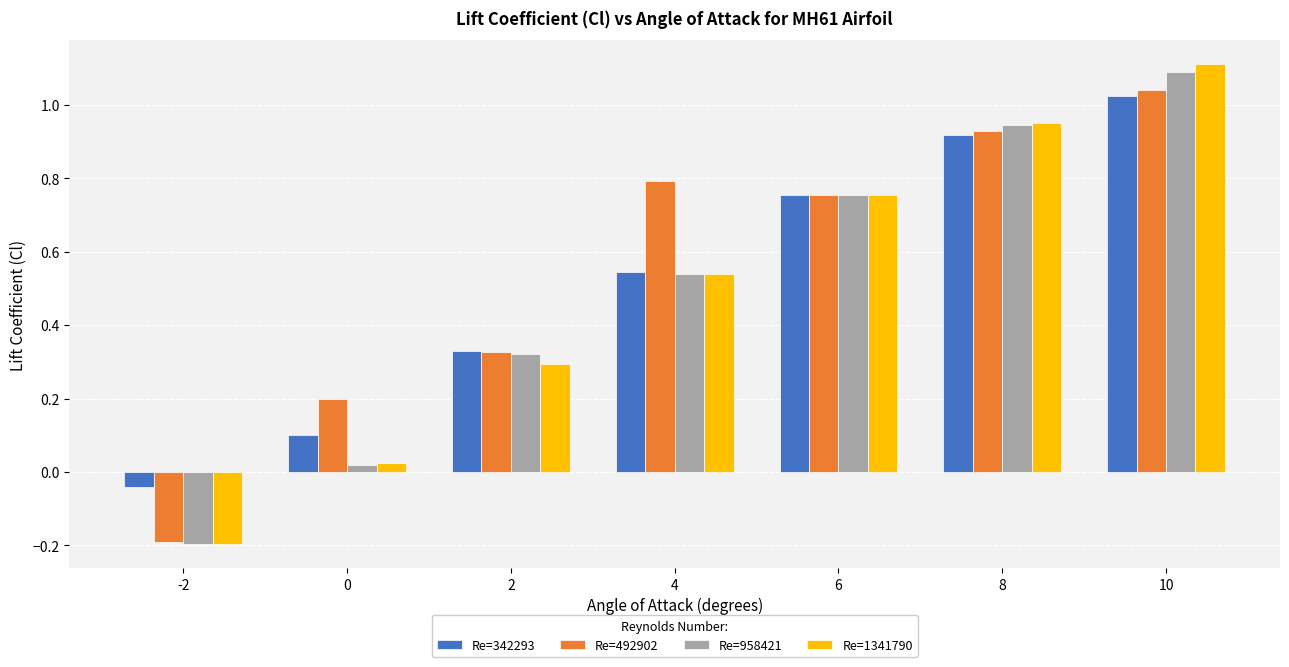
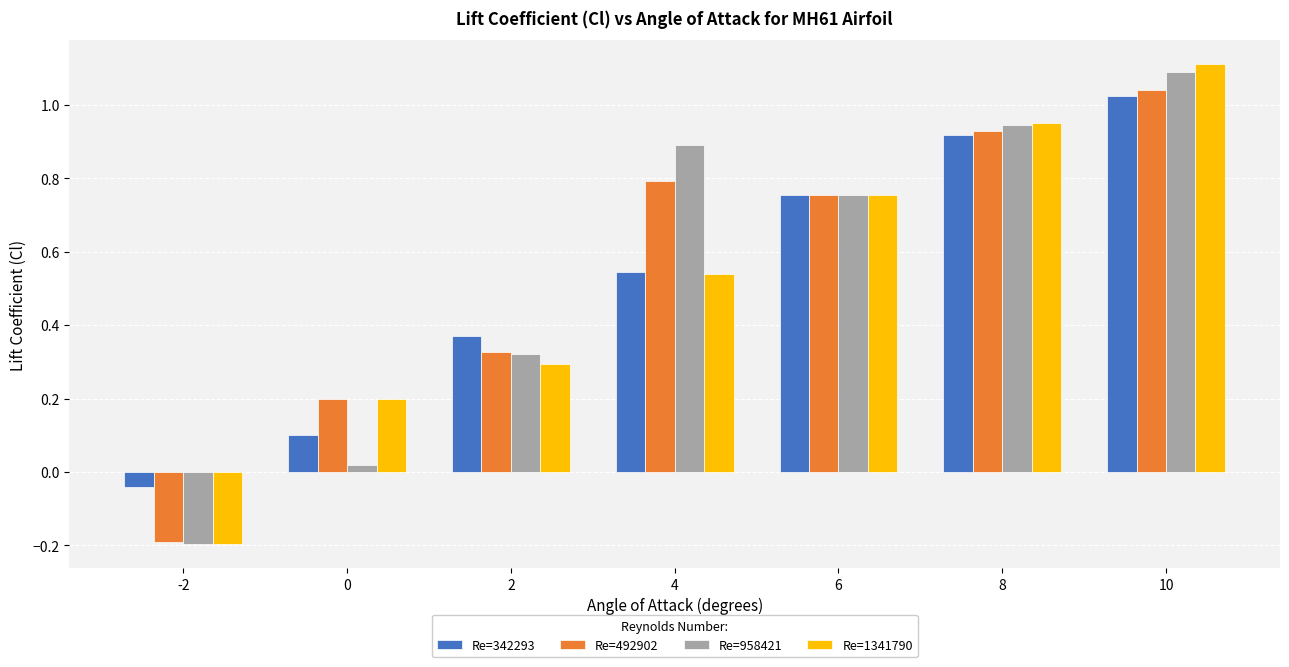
  {
    "Re=342293": {
      "-2": -0.04,
      "0": 0.10,
-     "2": 0.33,
+     "2": 0.37,
      "4": 0.54,
      "6": 0.75,
      "8": 0.92,
      "10": 1.03
    },
    "Re=492902": {
      "-2": -0.19,
      "0": 0.20,
      "2": 0.33,
      "4": 0.79,
      "6": 0.75,
      "8": 0.93,
      "10": 1.04
    },
    "Re=958421": {
      "-2": -0.19,
      "0": 0.02,
      "2": 0.32,
-     "4": 0.54,
+     "4": 0.89,
      "6": 0.75,
      "8": 0.94,
      "10": 1.09
    },
    "Re=1341790": {
      "-2": -0.20,
-     "0": 0.02,
+     "0": 0.20,
      "2": 0.29,
      "4": 0.54,
      "6": 0.75,
      "8": 0.95,
      "10": 1.11
    }
  }
